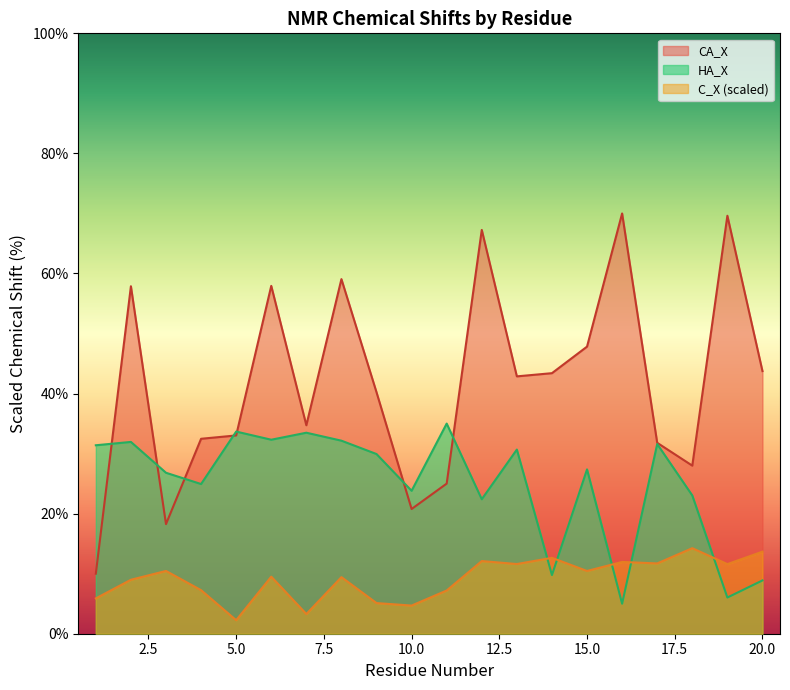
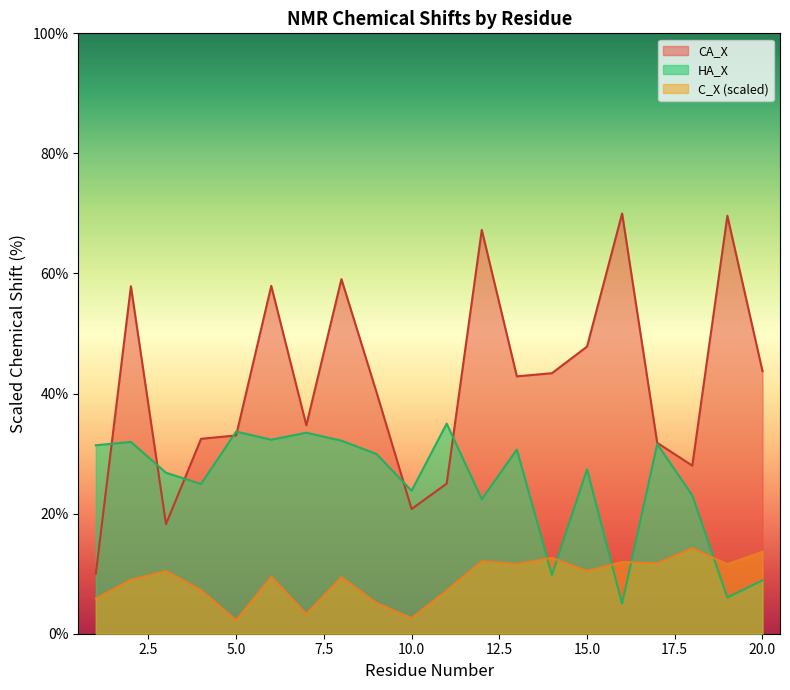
  {
    "CA_X": {
      "5.0": "33%",
      "10.0": "21%",
      "15.0": "48%",
      "20.0": "44%"
    },
    "HA_X": {
      "5.0": "34%",
      "10.0": "24%",
      "15.0": "27%",
      "20.0": "9%"
    },
    "C_X (scaled)": {
      "5.0": "2%",
-     "10.0": "5%",
+     "10.0": "3%",
      "15.0": "10%",
      "20.0": "14%"
    }
  }
